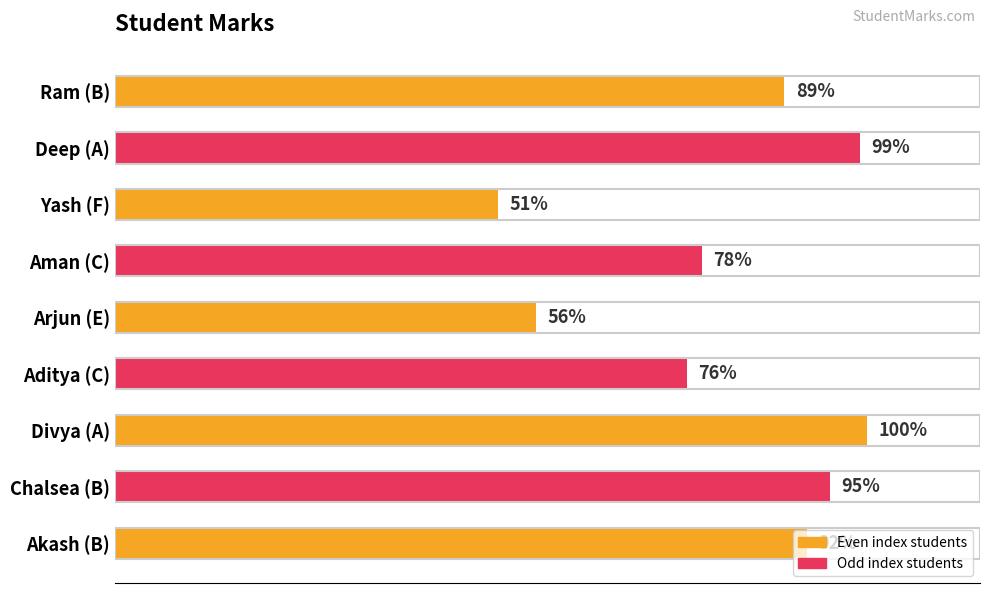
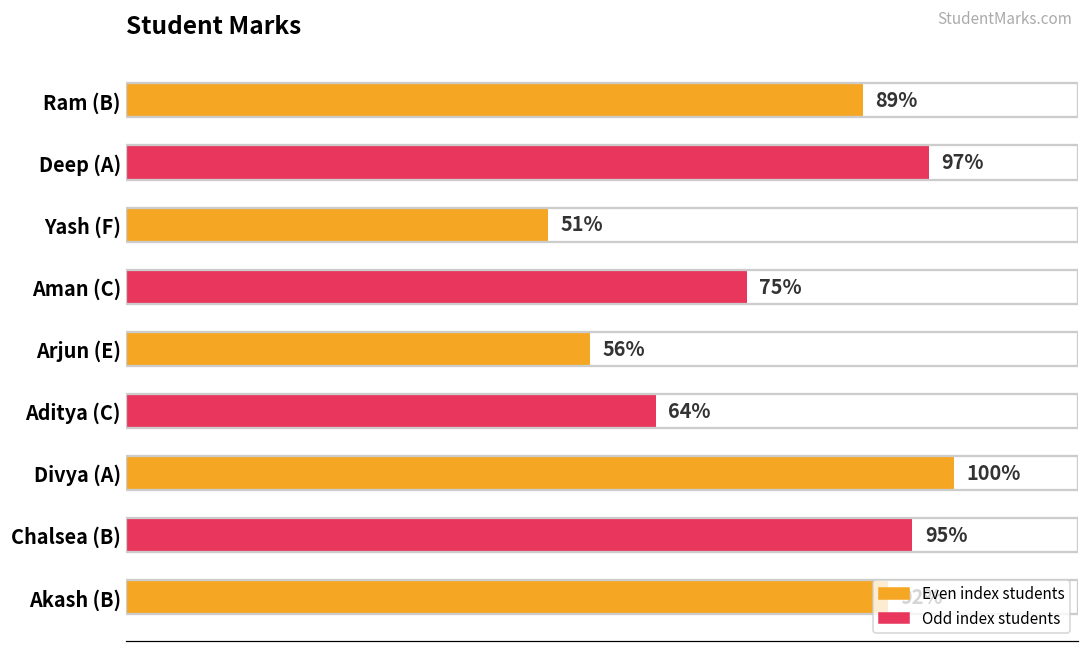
  {
    "Ram (B)": "89%",
-   "Deep (A)": "99%",
+   "Deep (A)": "97%",
    "Yash (F)": "51%",
-   "Aman (C)": "78%",
+   "Aman (C)": "75%",
    "Arjun (E)": "56%",
-   "Aditya (C)": "76%",
+   "Aditya (C)": "64%",
    "Divya (A)": "100%",
    "Chalsea (B)": "95%"
  }
